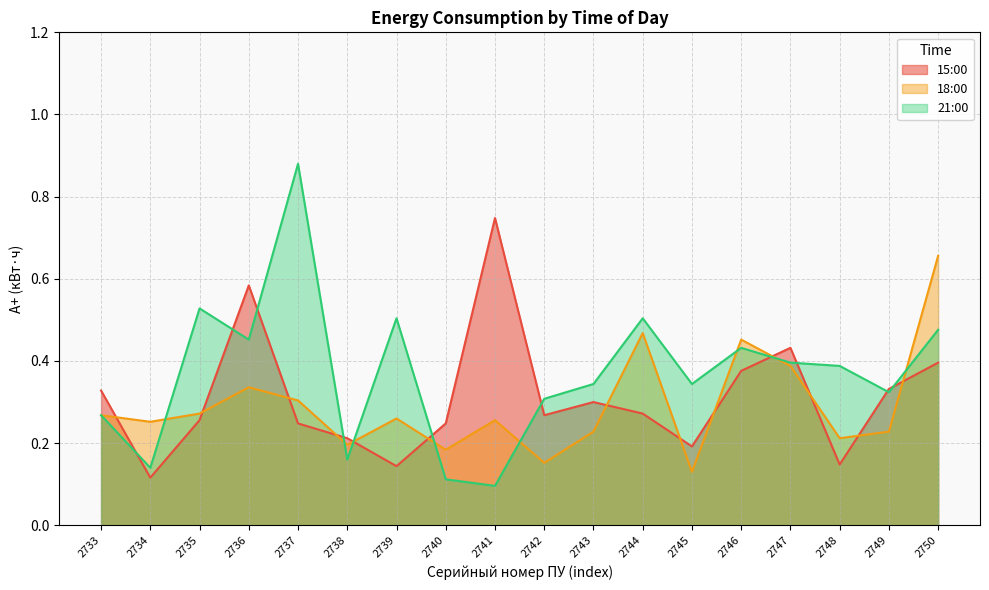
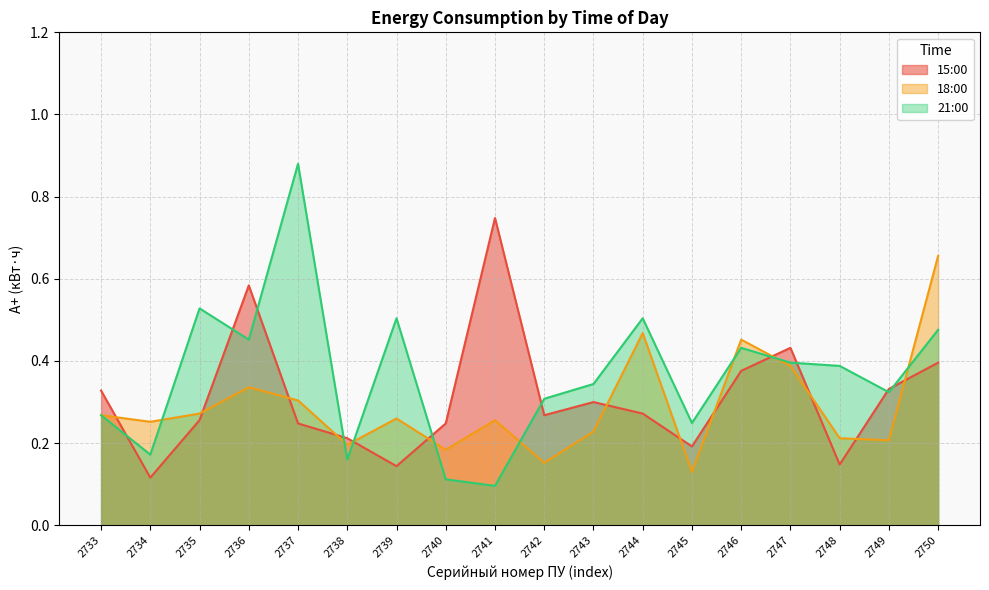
  {
    "15:00": {
      "2733": 0.33,
      "2734": 0.12,
      "2735": 0.26,
      "2736": 0.58,
      "2737": 0.25,
      "2738": 0.21,
      "2739": 0.14,
      "2740": 0.25,
      "2741": 0.75,
      "2742": 0.27,
      "2743": 0.30,
      "2744": 0.27,
      "2745": 0.19,
      "2746": 0.38,
      "2747": 0.43,
      "2748": 0.15,
      "2749": 0.33,
      "2750": 0.40
    },
    "18:00": {
      "2734": 0.25,
      "2735": 0.27,
      "2736": 0.34,
      "2737": 0.30,
      "2738": 0.20,
      "2739": 0.26,
      "2740": 0.18,
      "2741": 0.26,
      "2742": 0.15,
      "2743": 0.23,
      "2744": 0.47,
      "2745": 0.13,
      "2746": 0.45,
      "2747": 0.39,
      "2748": 0.21,
-     "2749": 0.23,
+     "2749": 0.21,
      "2750": 0.66
    },
    "21:00": {
-     "2734": 0.14,
+     "2734": 0.17,
      "2735": 0.53,
      "2736": 0.45,
      "2737": 0.88,
      "2738": 0.16,
      "2739": 0.50,
      "2740": 0.11,
      "2741": 0.10,
      "2742": 0.31,
      "2743": 0.34,
      "2744": 0.50,
-     "2745": 0.34,
+     "2745": 0.25,
      "2746": 0.43,
      "2747": 0.40,
      "2748": 0.39,
      "2749": 0.32,
      "2750": 0.48
    }
  }
